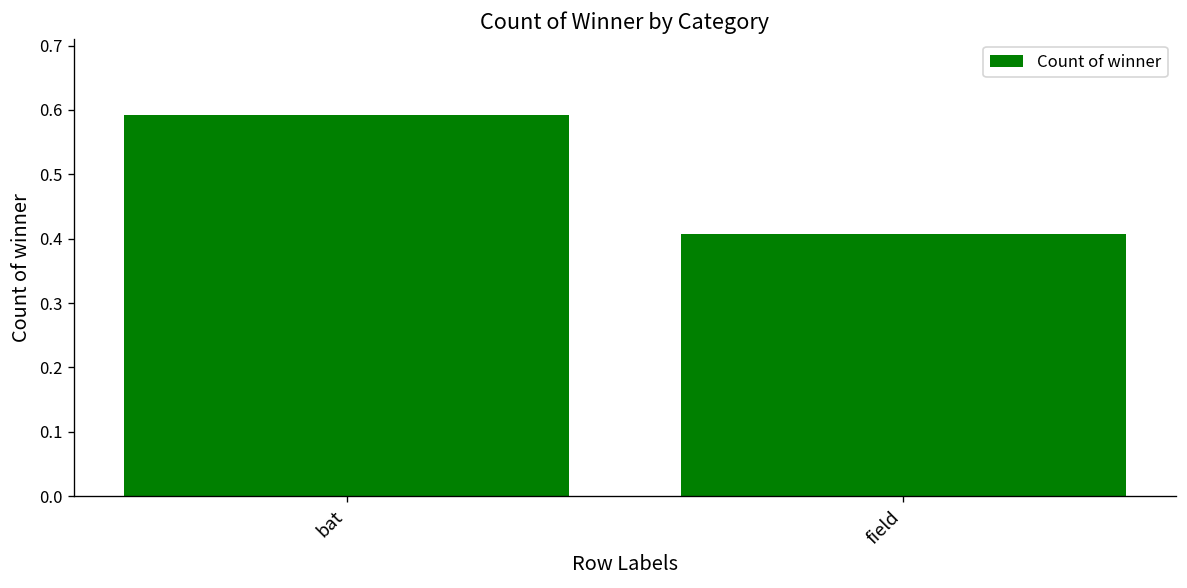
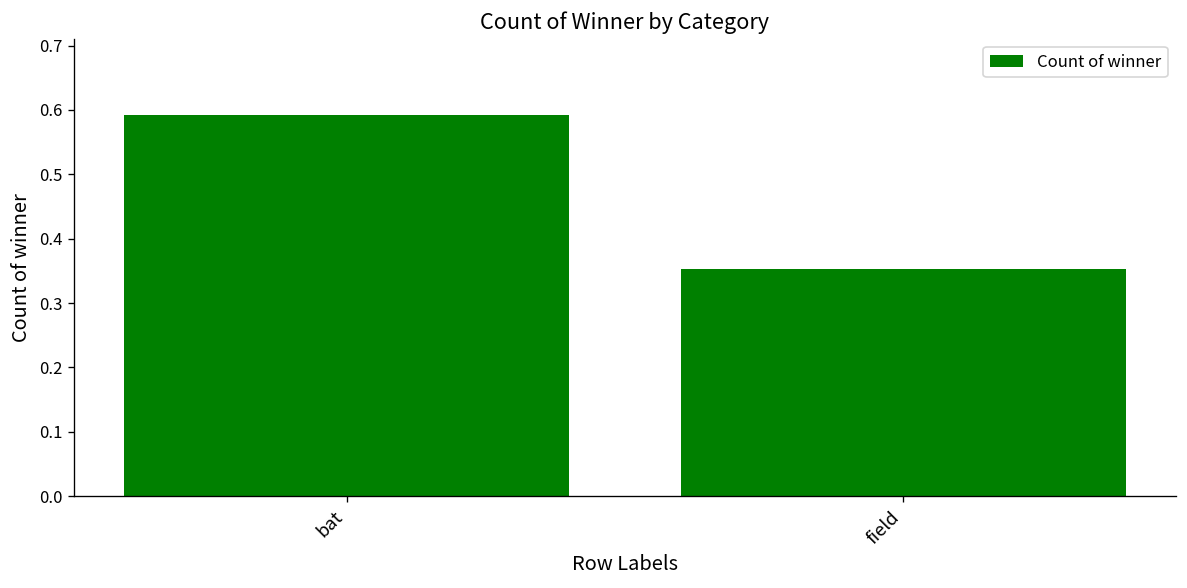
  {
    "bat": 0.59,
-   "field": 0.41
+   "field": 0.35
  }
